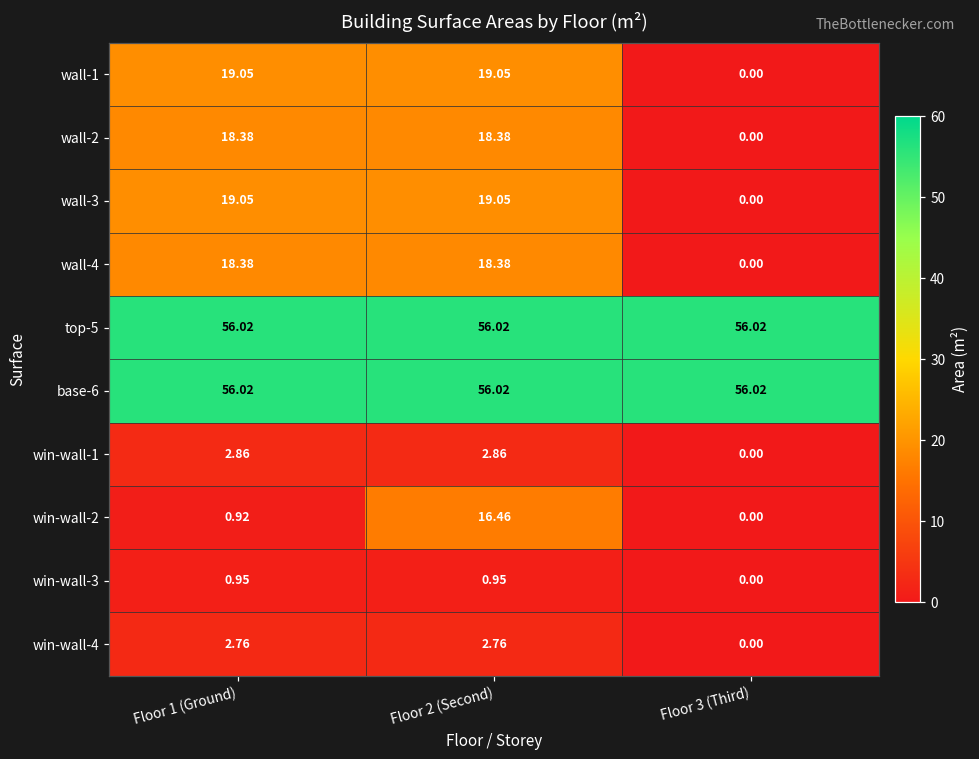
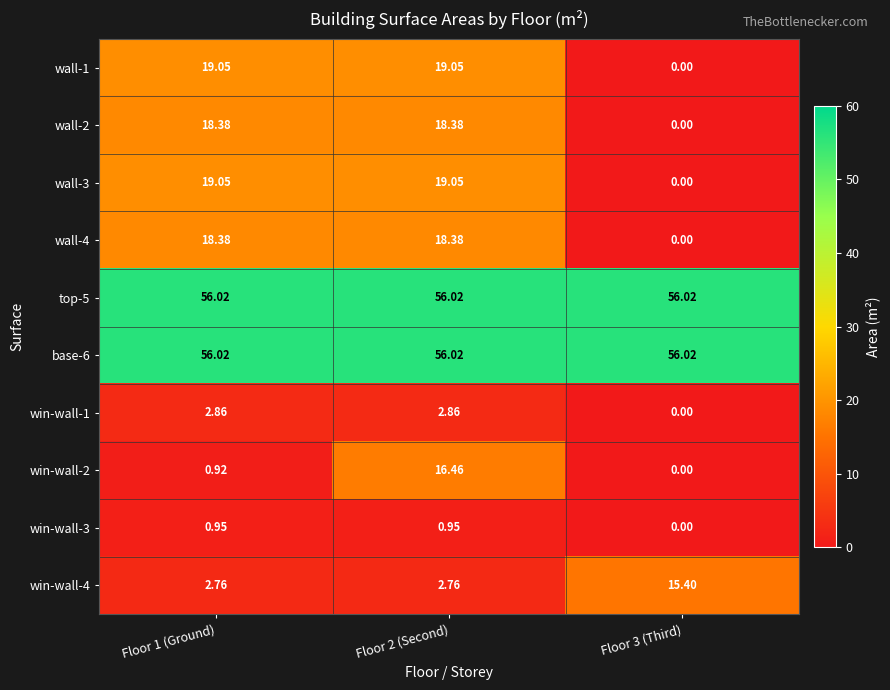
  {
    "wall-1": {
      "Floor 1 (Ground)": 19.05,
      "Floor 2 (Second)": 19.05,
      "Floor 3 (Third)": 0.00
    },
    "wall-2": {
      "Floor 1 (Ground)": 18.38,
      "Floor 2 (Second)": 18.38,
      "Floor 3 (Third)": 0.00
    },
    "wall-3": {
      "Floor 1 (Ground)": 19.05,
      "Floor 2 (Second)": 19.05,
      "Floor 3 (Third)": 0.00
    },
    "wall-4": {
      "Floor 1 (Ground)": 18.38,
      "Floor 2 (Second)": 18.38,
      "Floor 3 (Third)": 0.00
    },
    "top-5": {
      "Floor 1 (Ground)": 56.02,
      "Floor 2 (Second)": 56.02,
      "Floor 3 (Third)": 56.02
    },
    "base-6": {
      "Floor 1 (Ground)": 56.02,
      "Floor 2 (Second)": 56.02,
      "Floor 3 (Third)": 56.02
    },
    "win-wall-1": {
      "Floor 1 (Ground)": 2.86,
      "Floor 2 (Second)": 2.86,
      "Floor 3 (Third)": 0.00
    },
    "win-wall-2": {
      "Floor 1 (Ground)": 0.92,
      "Floor 2 (Second)": 16.46,
      "Floor 3 (Third)": 0.00
    },
    "win-wall-3": {
      "Floor 1 (Ground)": 0.95,
      "Floor 2 (Second)": 0.95,
      "Floor 3 (Third)": 0.00
    },
    "win-wall-4": {
      "Floor 1 (Ground)": 2.76,
      "Floor 2 (Second)": 2.76,
-     "Floor 3 (Third)": 0.00
+     "Floor 3 (Third)": 15.40
    }
  }
